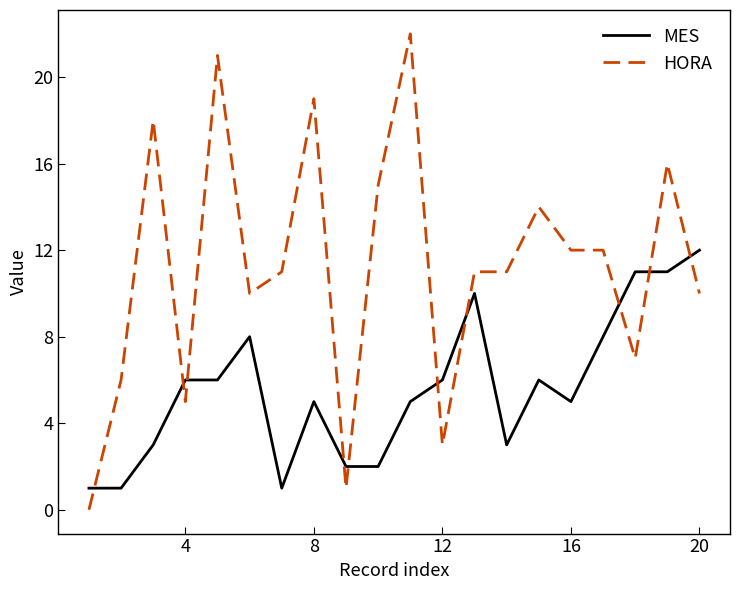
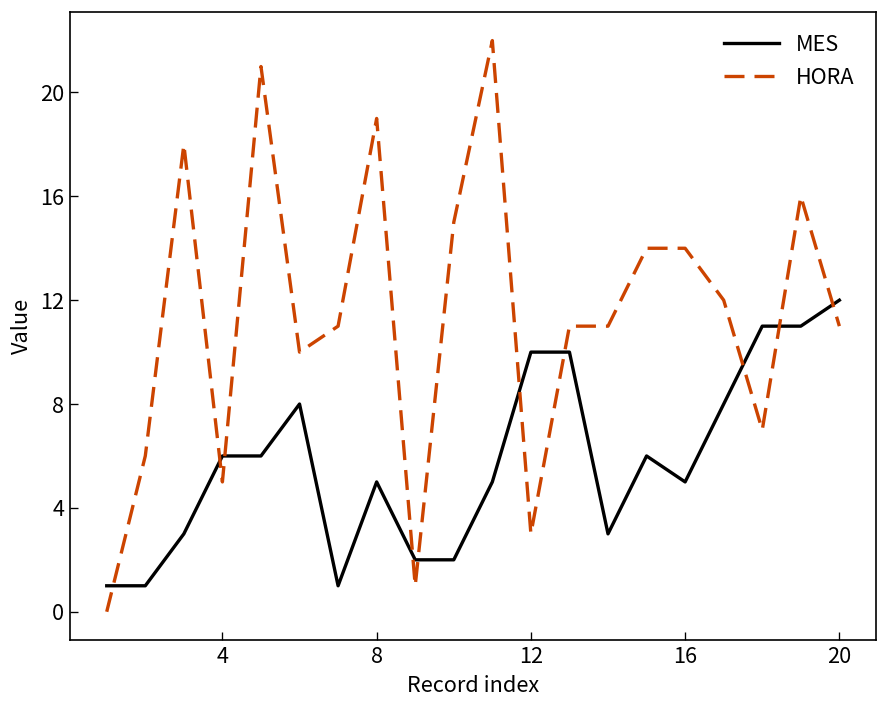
  {
    "MES": {
      "4": 6,
      "8": 5,
-     "12": 6,
+     "12": 10,
      "16": 5,
      "20": 12
    },
    "HORA": {
      "4": 5,
      "8": 19,
      "12": 3,
-     "16": 12,
-     "20": 10
+     "16": 14,
+     "20": 11
    }
  }
